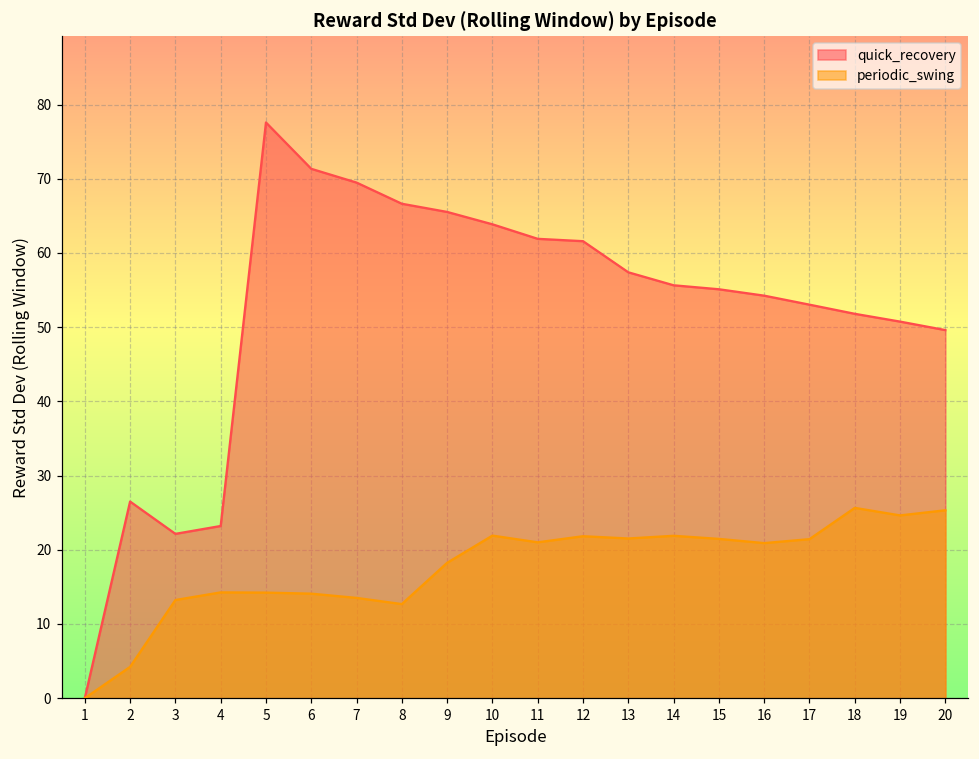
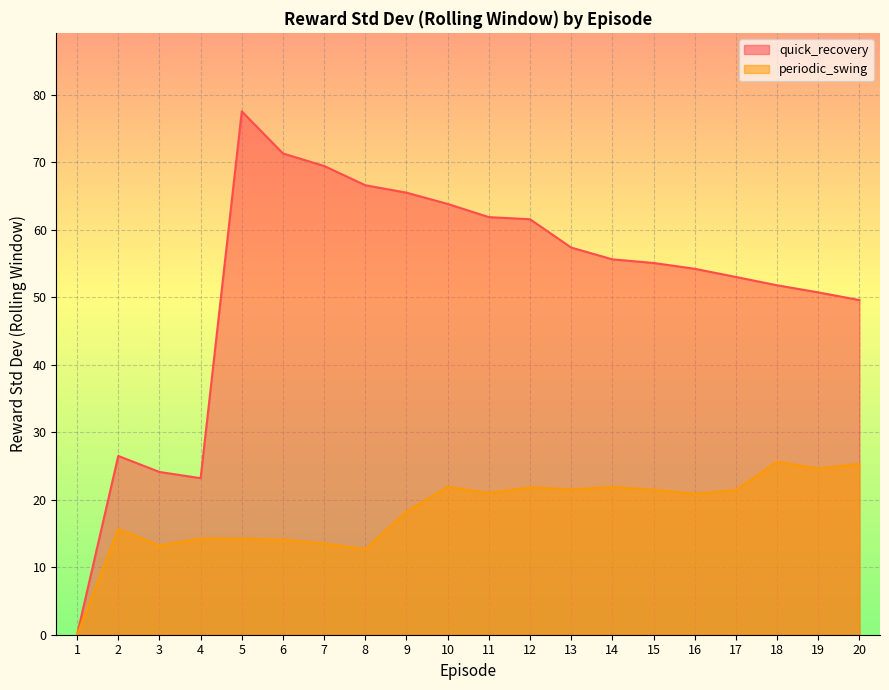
  {
    "quick_recovery": {
      "2": 27,
-     "3": 22,
+     "3": 24,
      "4": 23,
      "5": 78,
      "6": 71,
      "7": 69,
      "8": 67,
      "9": 66,
      "10": 64,
      "11": 62,
      "12": 62,
      "13": 57,
      "14": 56,
      "15": 55,
      "16": 54,
      "17": 53,
      "18": 52,
      "19": 51,
      "20": 50
    },
    "periodic_swing": {
-     "2": 4,
+     "2": 16,
      "3": 13,
      "4": 14,
      "5": 14,
      "6": 14,
      "7": 14,
      "8": 13,
      "9": 18,
      "10": 22,
      "11": 21,
      "12": 22,
      "13": 22,
      "14": 22,
      "15": 21,
      "16": 21,
      "17": 21,
      "18": 26,
      "19": 25,
      "20": 25
    }
  }
